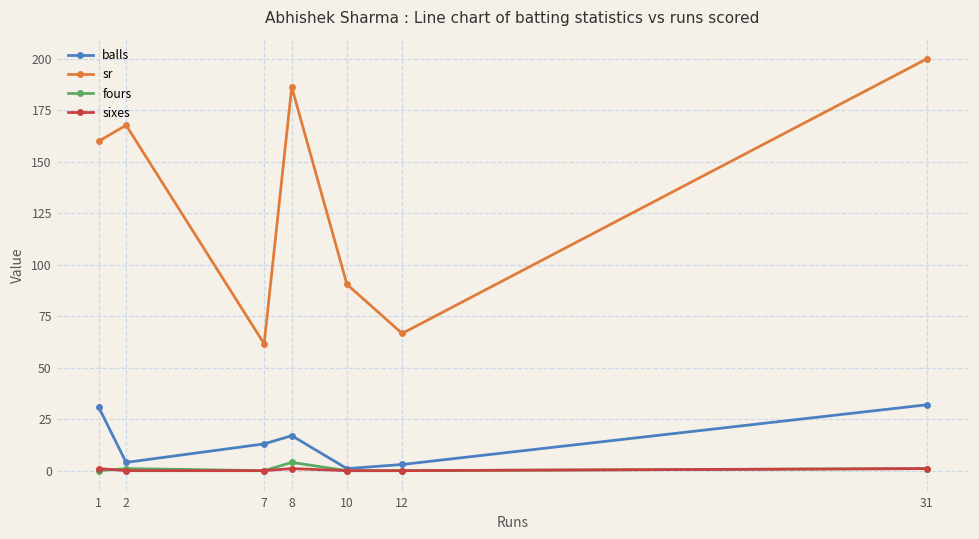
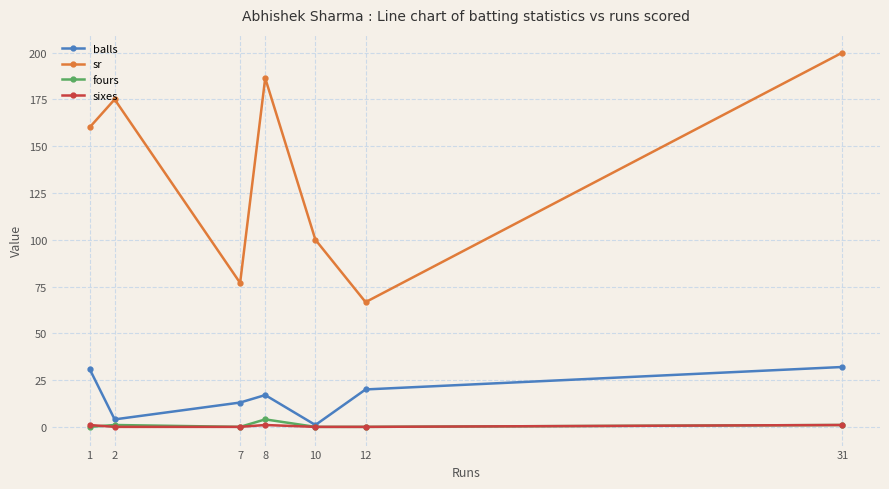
  {
    "balls": {
      "1": 31,
      "2": 4,
      "7": 13,
      "8": 17,
-     "12": 3,
+     "12": 20,
      "31": 32
    },
    "sr": {
      "1": 160,
-     "2": 168,
-     "7": 62,
+     "2": 175,
+     "7": 77,
      "8": 186,
-     "10": 91,
+     "10": 100,
      "12": 67,
      "31": 200
    },
    "fours": {
      "8": 4
    },
    "sixes": {
      "8": 1
    }
  }
